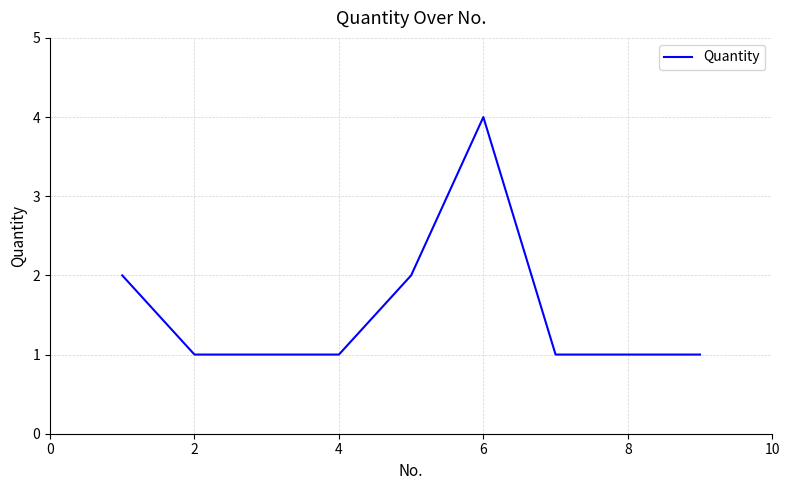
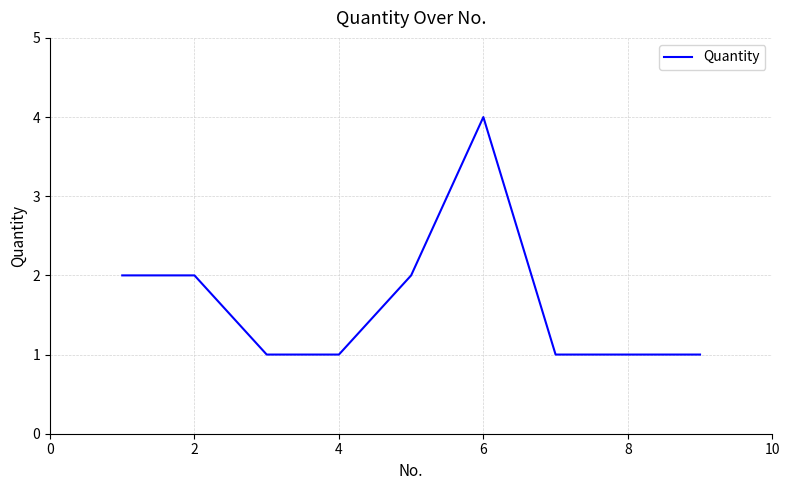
  {
-   "2": 1,
+   "2": 2,
    "4": 1,
    "6": 4,
    "8": 1
  }
